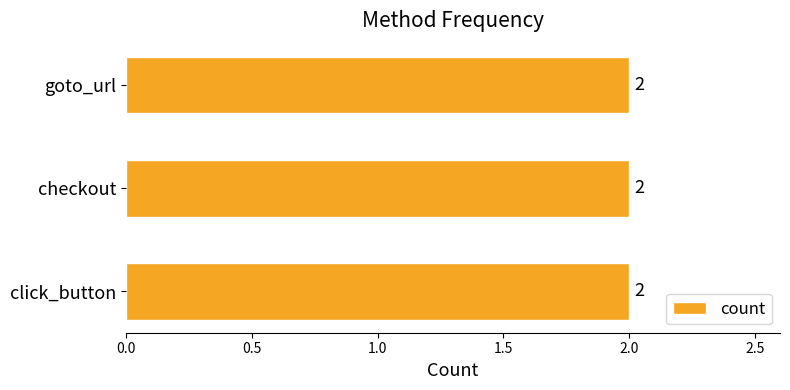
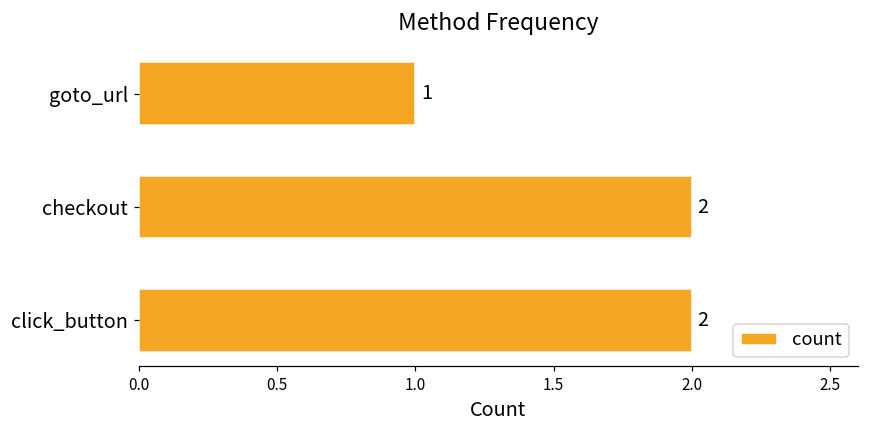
  {
-   "goto_url": 2,
+   "goto_url": 1,
    "checkout": 2,
    "click_button": 2
  }
